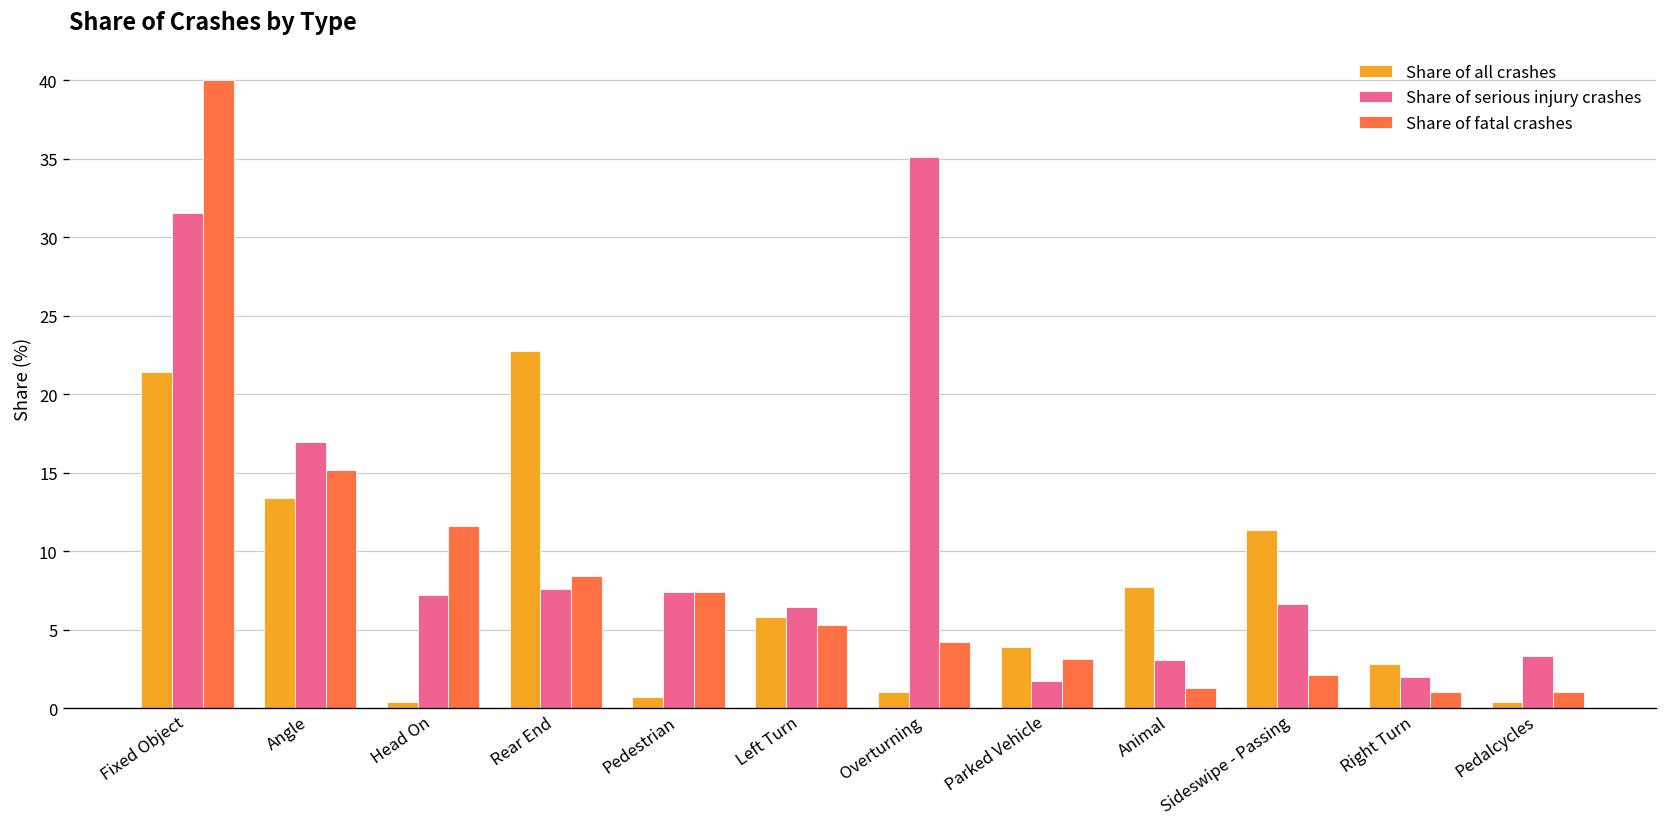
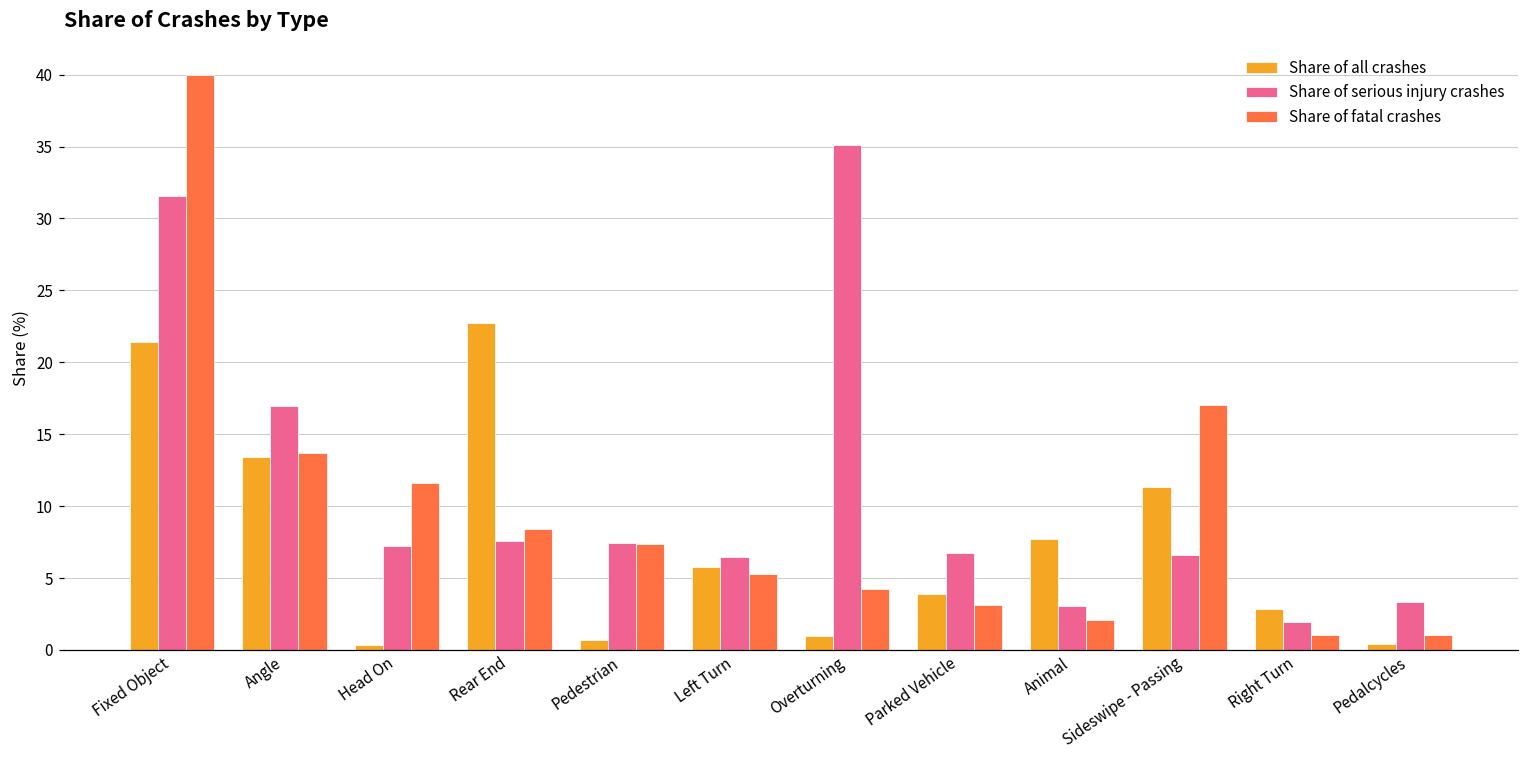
  {
    "Share of all crashes": {
      "Fixed Object": 21.4,
      "Angle": 13.4,
      "Head On": 0.4,
      "Rear End": 22.7,
      "Pedestrian": 0.7,
      "Left Turn": 5.8,
      "Overturning": 1.0,
      "Parked Vehicle": 3.9,
      "Animal": 7.7,
      "Sideswipe - Passing": 11.4,
      "Right Turn": 2.8,
      "Pedalcycles": 0.4
    },
    "Share of serious injury crashes": {
      "Fixed Object": 31.6,
      "Angle": 17.0,
      "Head On": 7.2,
      "Rear End": 7.6,
      "Pedestrian": 7.4,
      "Left Turn": 6.4,
      "Overturning": 35.1,
-     "Parked Vehicle": 1.8,
+     "Parked Vehicle": 6.8,
      "Animal": 3.0,
      "Sideswipe - Passing": 6.6,
      "Right Turn": 1.9,
      "Pedalcycles": 3.3
    },
    "Share of fatal crashes": {
      "Fixed Object": 40.0,
-     "Angle": 15.2,
+     "Angle": 13.7,
      "Head On": 11.6,
      "Rear End": 8.4,
      "Pedestrian": 7.4,
      "Left Turn": 5.3,
      "Overturning": 4.2,
      "Parked Vehicle": 3.2,
-     "Animal": 1.3,
-     "Sideswipe - Passing": 2.1,
+     "Animal": 2.1,
+     "Sideswipe - Passing": 17.0,
      "Right Turn": 1.1,
      "Pedalcycles": 1.1
    }
  }
